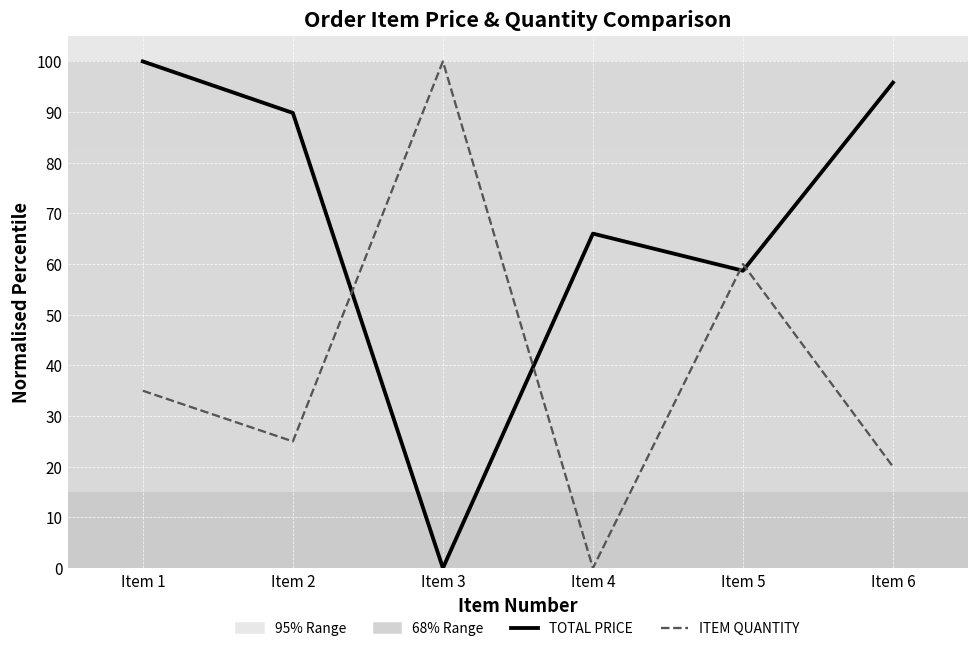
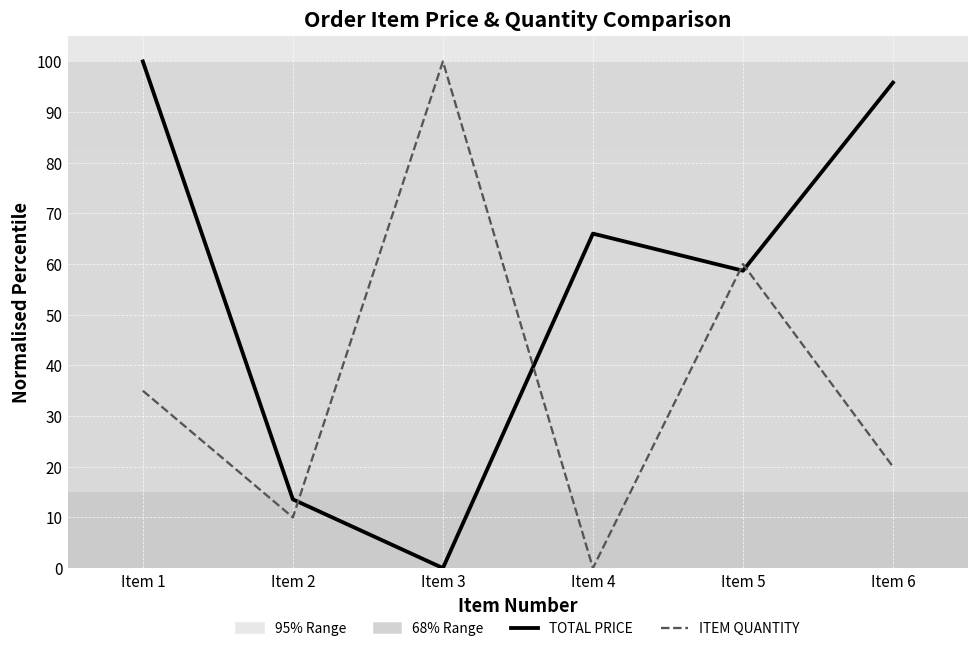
  {
    "TOTAL PRICE": {
      "Item 1": 100,
-     "Item 2": 90,
+     "Item 2": 14,
      "Item 3": 0,
      "Item 4": 66,
      "Item 5": 59,
      "Item 6": 96
    },
    "ITEM QUANTITY": {
      "Item 1": 35,
-     "Item 2": 25,
+     "Item 2": 10,
      "Item 3": 100,
      "Item 4": 0,
      "Item 5": 60,
      "Item 6": 20
    }
  }
